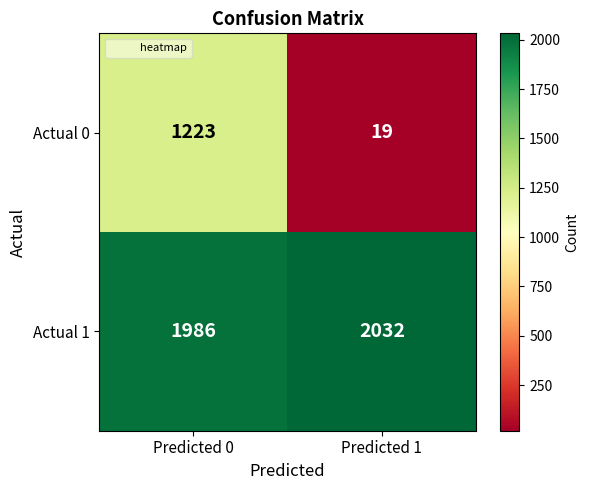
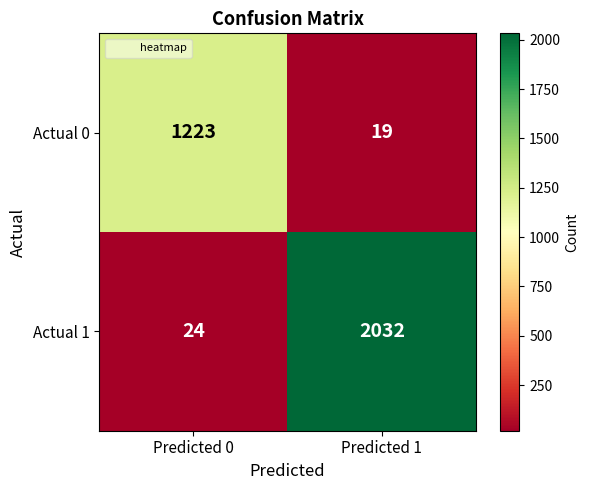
  {
    "Actual 0": {
      "Predicted 0": 1223,
      "Predicted 1": 19
    },
    "Actual 1": {
-     "Predicted 0": 1986,
+     "Predicted 0": 24,
      "Predicted 1": 2032
    }
  }
